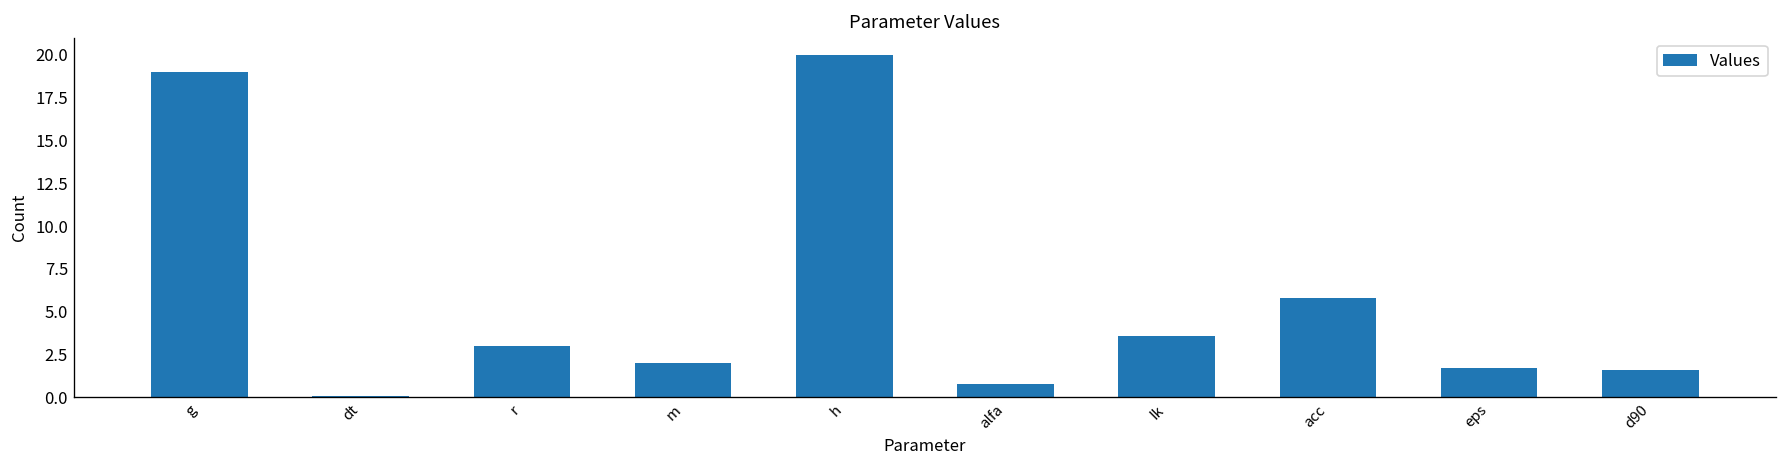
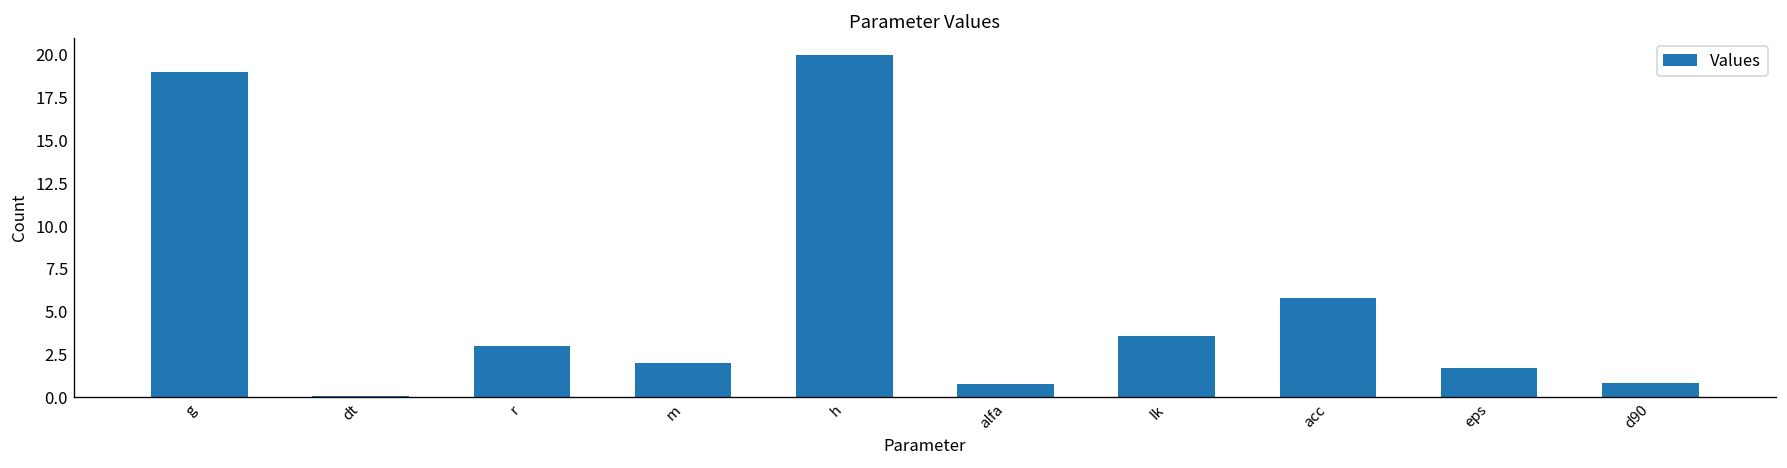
  {
    "g": 19.0,
    "r": 3.0,
    "m": 2.0,
    "h": 20.0,
    "alfa": 0.8,
    "Ik": 3.6,
    "acc": 5.8,
    "eps": 1.7,
-   "d90": 1.6
+   "d90": 0.8
  }
